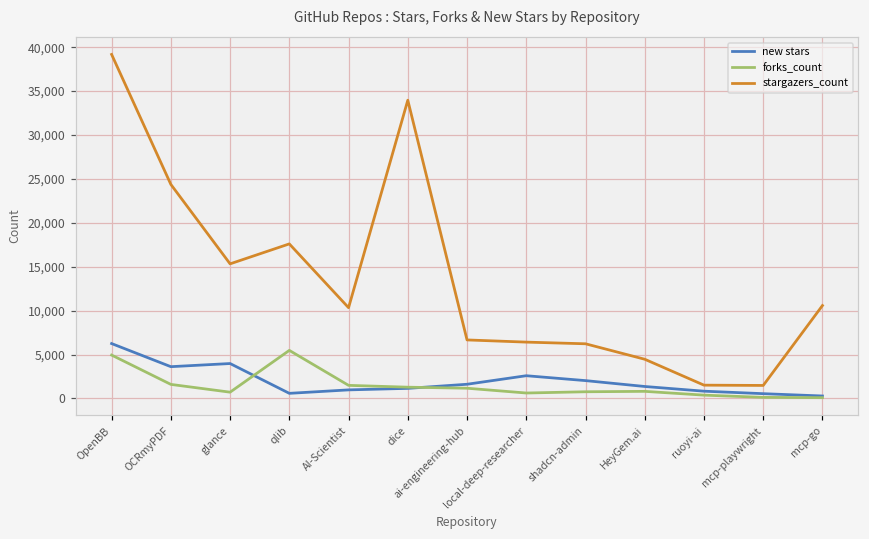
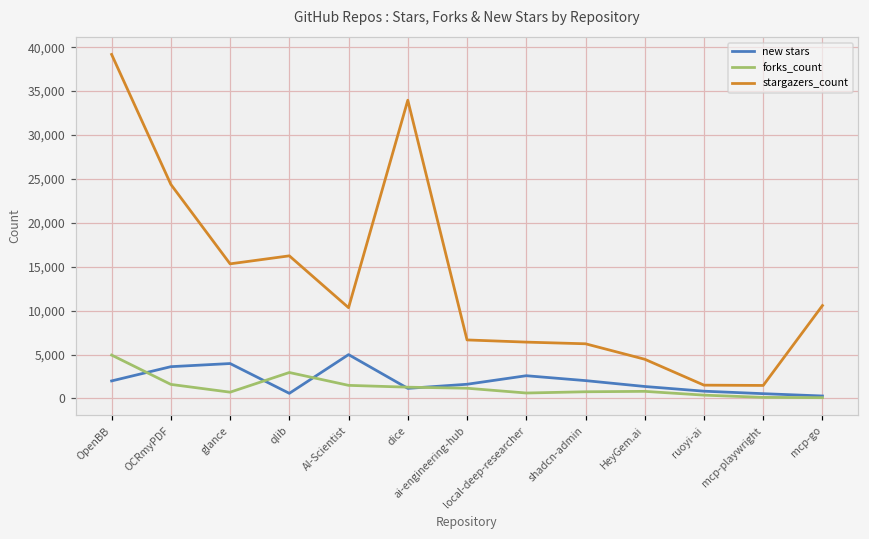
  {
    "new stars": {
-     "OpenBB": "6,000",
+     "OpenBB": "2,000",
      "OCRmyPDF": "4,000",
      "glance": "4,000",
      "qlib": "1,000",
-     "AI-Scientist": "1,000",
+     "AI-Scientist": "5,000",
      "ai-engineering-hub": "2,000",
      "local-deep-researcher": "3,000",
      "shadcn-admin": "2,000",
      "HeyGem.ai": "1,000",
      "ruoyi-ai": "1,000",
      "mcp-playwright": "1,000"
    },
    "forks_count": {
      "OpenBB": "5,000",
      "OCRmyPDF": "2,000",
      "glance": "1,000",
-     "qlib": "5,000",
+     "qlib": "3,000",
      "AI-Scientist": "1,000",
      "ai-engineering-hub": "1,000",
      "local-deep-researcher": "1,000",
      "shadcn-admin": "1,000",
      "HeyGem.ai": "1,000",
      "ruoyi-ai": "0",
      "mcp-playwright": "0"
    },
    "stargazers_count": {
      "OpenBB": "39,000",
      "OCRmyPDF": "24,000",
      "glance": "15,000",
-     "qlib": "18,000",
+     "qlib": "16,000",
      "AI-Scientist": "10,000",
      "dice": "34,000",
      "ai-engineering-hub": "7,000",
      "local-deep-researcher": "6,000",
      "shadcn-admin": "6,000",
      "HeyGem.ai": "4,000",
      "ruoyi-ai": "2,000",
      "mcp-playwright": "1,000",
      "mcp-go": "11,000"
    }
  }
